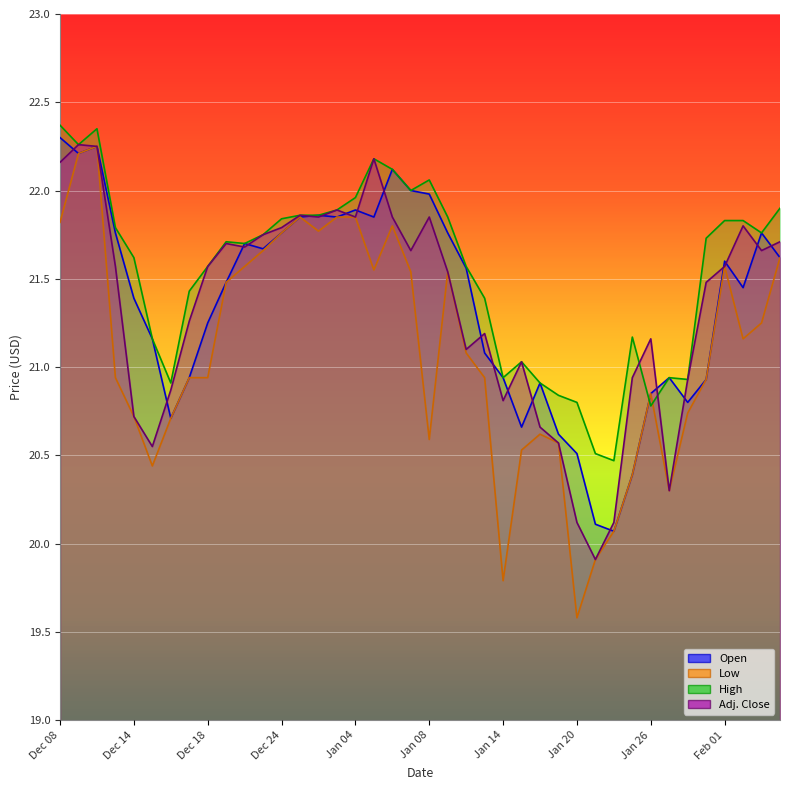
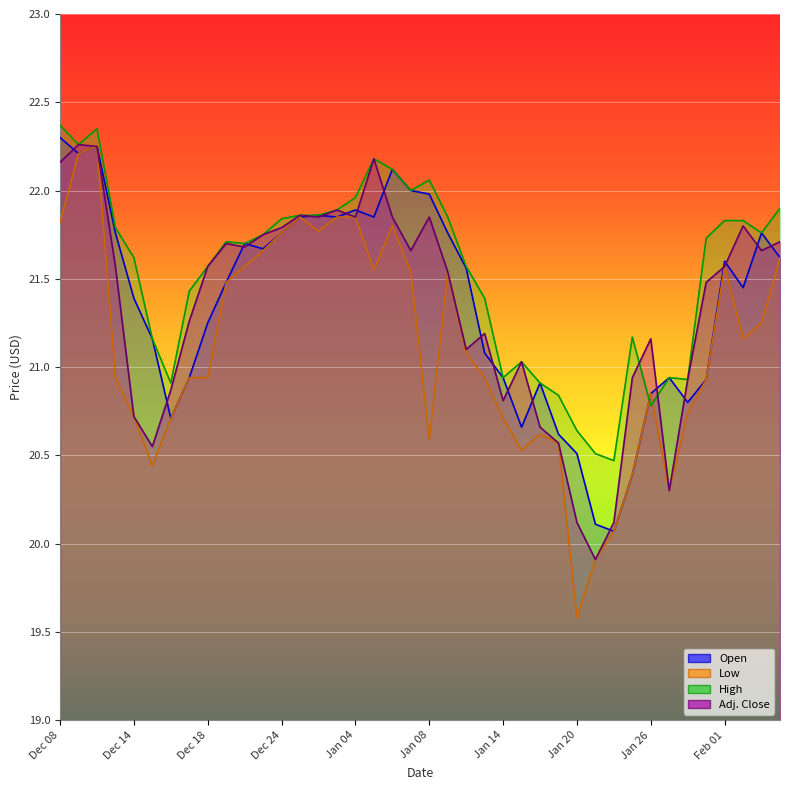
  {
    "Open": {
      "Dec 08": 22.30,
      "Dec 14": 21.39,
      "Dec 18": 21.25,
      "Jan 04": 21.89,
      "Jan 08": 21.98,
      "Jan 20": 20.51,
      "Feb 01": 21.60
    },
    "Low": {
      "Dec 08": 21.82,
      "Dec 18": 20.94,
      "Jan 08": 20.59,
-     "Jan 14": 19.79,
+     "Jan 14": 20.71,
      "Jan 20": 19.58
    },
    "High": {
      "Dec 08": 22.37,
      "Dec 14": 21.62,
      "Dec 24": 21.84,
      "Jan 04": 21.96,
      "Jan 08": 22.06,
-     "Jan 20": 20.80,
+     "Jan 20": 20.64,
      "Jan 26": 20.78,
      "Feb 01": 21.83
    },
    "Adj. Close": {
      "Dec 08": 22.16,
      "Dec 24": 21.79,
      "Jan 08": 21.85,
      "Jan 14": 20.81,
      "Jan 20": 20.12,
      "Jan 26": 21.16
    }
  }
